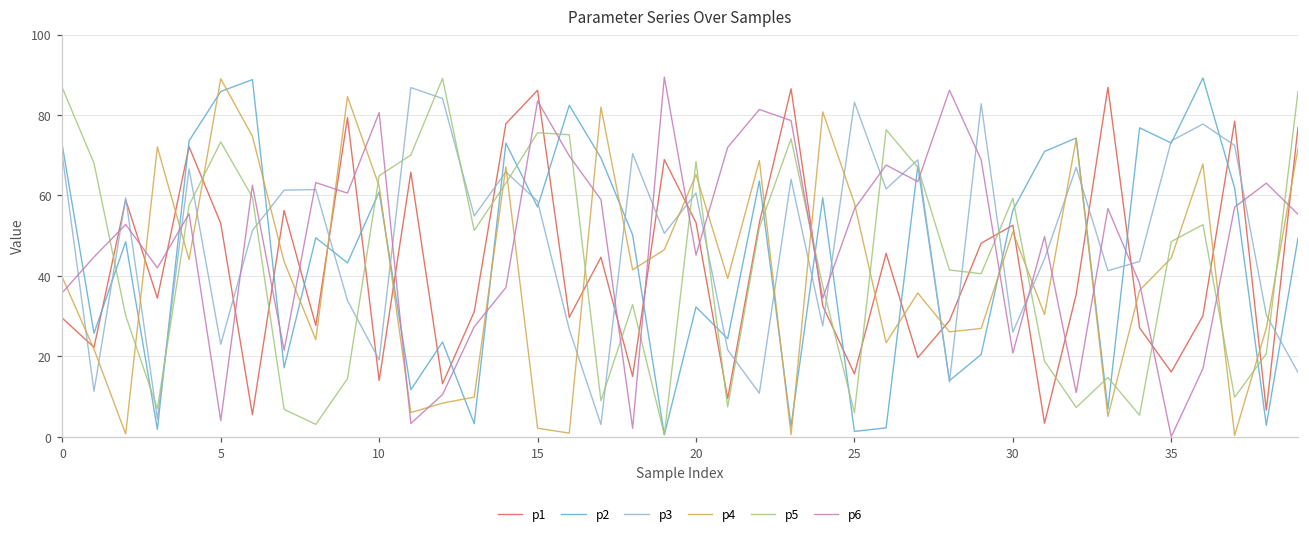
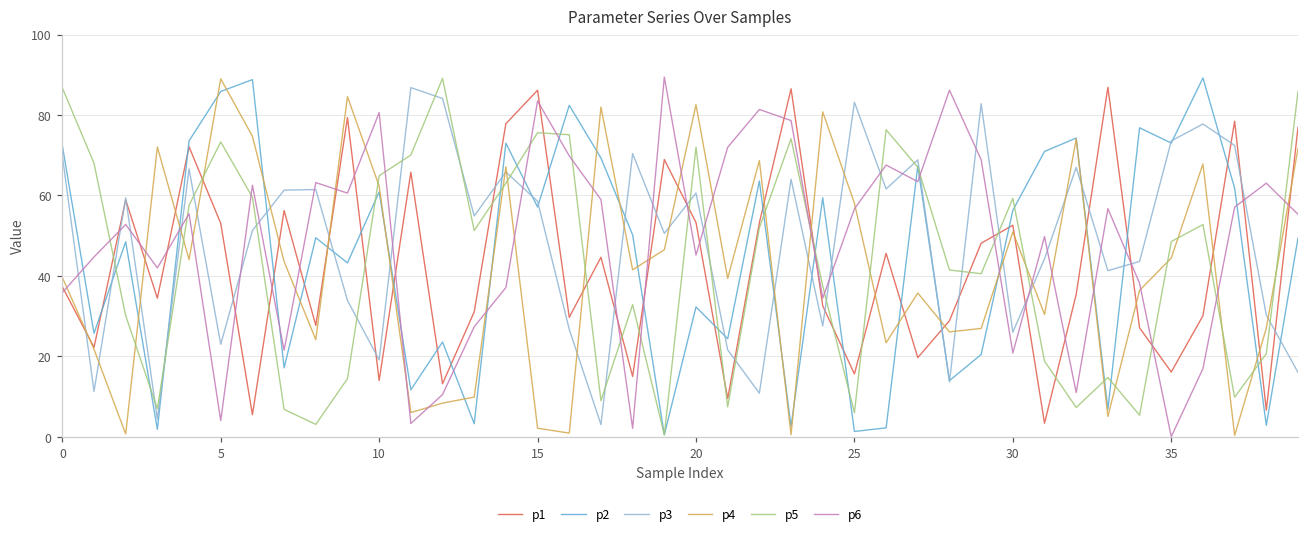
  {
    "p1": {
-     "0": 29,
+     "0": 37,
      "5": 53,
      "10": 14,
      "15": 86,
      "20": 53,
      "25": 16,
      "30": 53,
      "35": 16
    },
    "p4": {
      "0": 40,
      "5": 89,
      "10": 62,
      "15": 2,
-     "20": 65,
+     "20": 83,
      "25": 58,
      "30": 51,
      "35": 44
    },
    "p5": {
      "0": 87,
      "5": 73,
      "10": 65,
      "15": 76,
-     "20": 68,
+     "20": 72,
      "25": 6,
      "30": 59,
      "35": 49
    },
    "p6": {
      "0": 36,
      "5": 4,
      "10": 81,
      "15": 83,
      "20": 45,
      "25": 57,
      "30": 21,
      "35": 0
    }
  }
